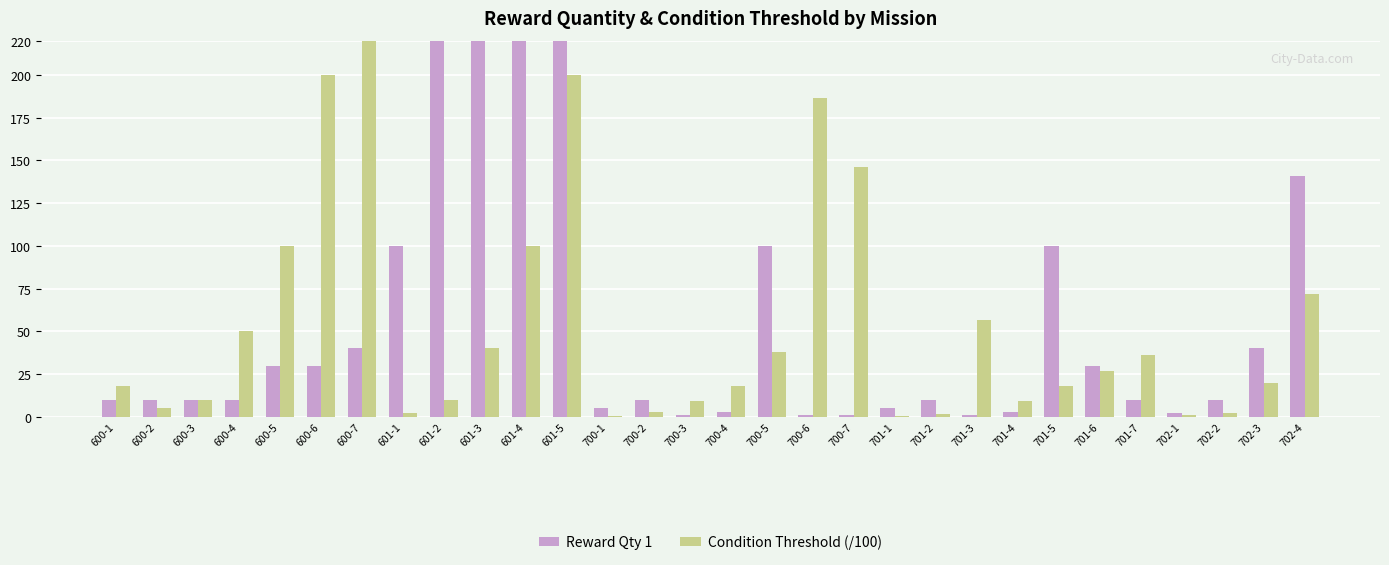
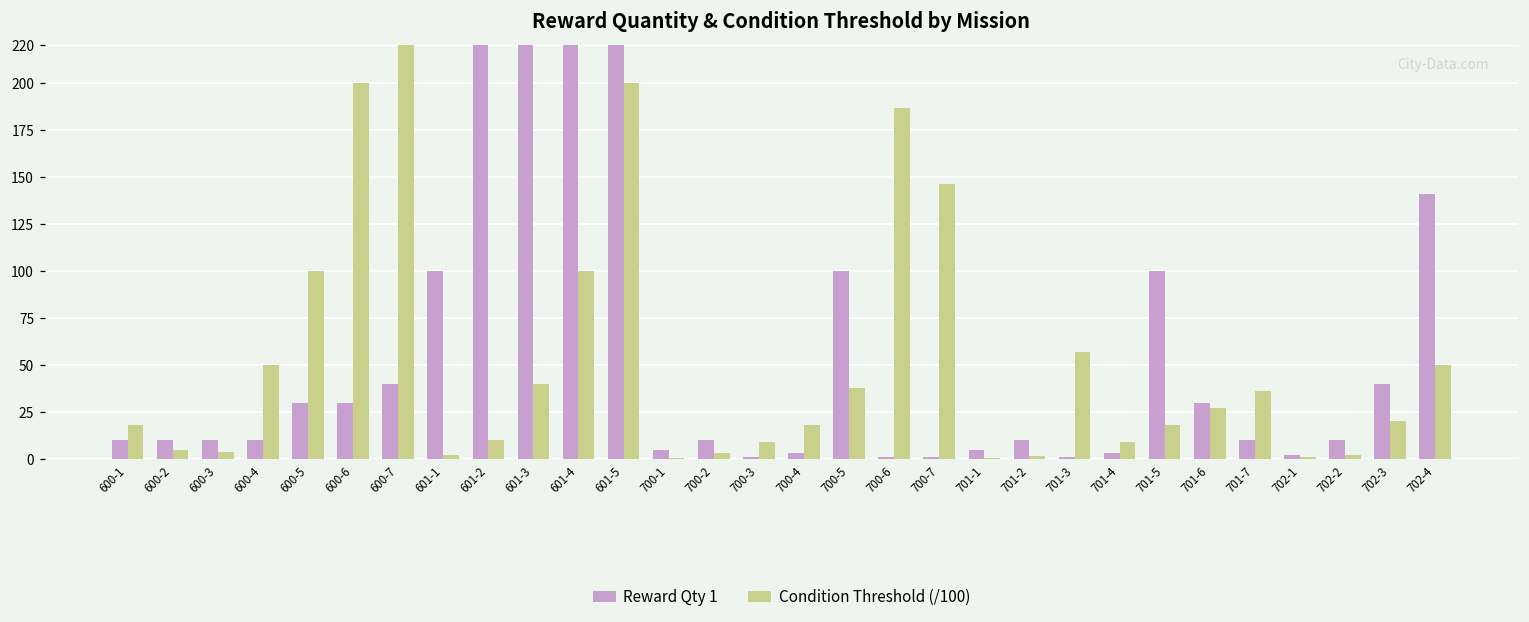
  {
    "Reward Qty 1": {
      "600-1": 10,
      "600-2": 10,
      "600-3": 10,
      "600-4": 10,
      "600-5": 30,
      "600-6": 30,
      "600-7": 40,
      "601-1": 100,
      "700-1": 5,
      "700-2": 10,
      "700-4": 3,
      "700-5": 100,
      "701-1": 5,
      "701-2": 10,
      "701-4": 3,
      "701-5": 100,
      "701-6": 30,
      "701-7": 10,
      "702-1": 2,
      "702-2": 10,
      "702-3": 40,
      "702-4": 141
    },
    "Condition Threshold (/100)": {
      "600-1": 18,
      "600-2": 5,
-     "600-3": 10,
+     "600-3": 4,
      "600-4": 50,
      "600-5": 100,
      "600-6": 200,
      "601-1": 2,
      "601-2": 10,
      "601-3": 40,
      "601-4": 100,
      "601-5": 200,
      "700-2": 3,
      "700-3": 9,
      "700-4": 18,
      "700-5": 38,
      "700-6": 187,
      "700-7": 146,
      "701-2": 2,
      "701-3": 57,
      "701-4": 9,
      "701-5": 18,
      "701-6": 27,
      "701-7": 36,
      "702-2": 2,
      "702-3": 20,
-     "702-4": 72
+     "702-4": 50
    }
  }
